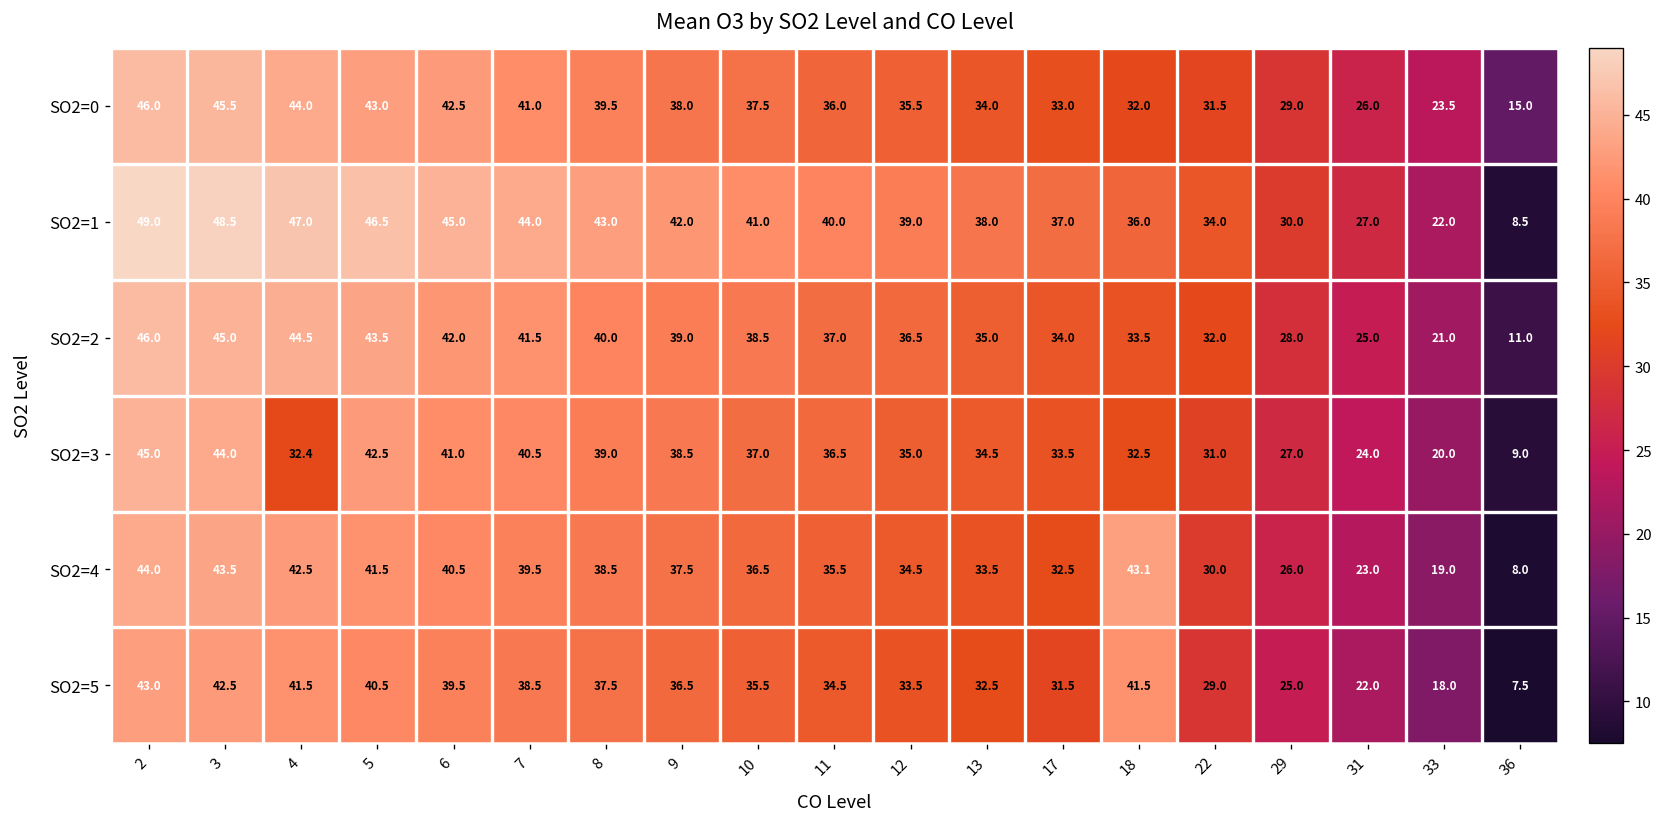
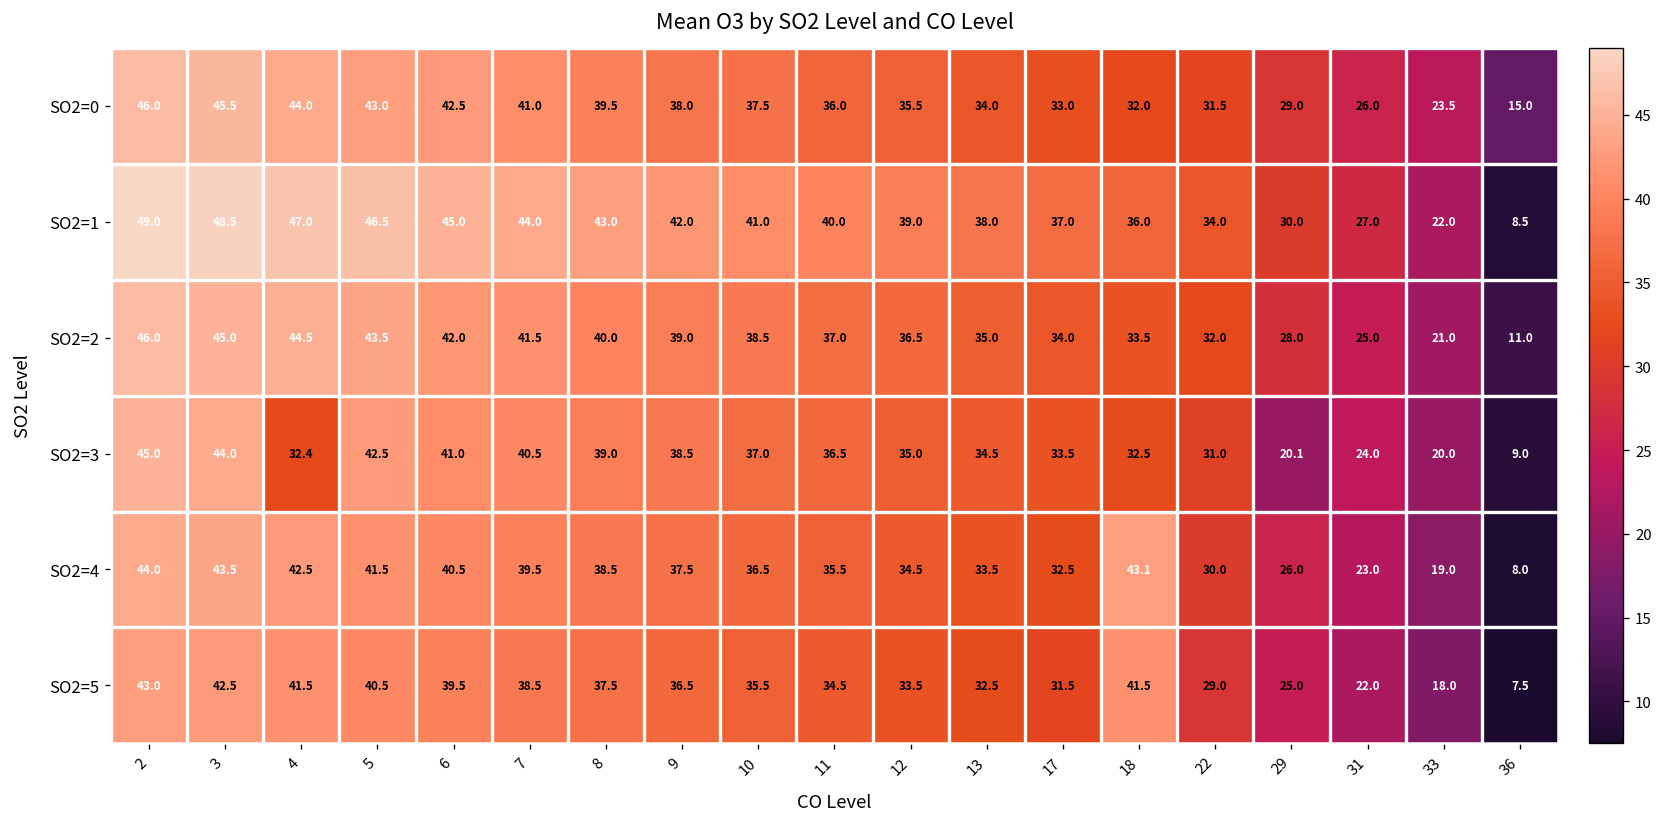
  {
    "SO2=0": {
      "2": 46.0,
      "3": 45.5,
      "4": 44.0,
      "5": 43.0,
      "6": 42.5,
      "7": 41.0,
      "8": 39.5,
      "9": 38.0,
      "10": 37.5,
      "11": 36.0,
      "12": 35.5,
      "13": 34.0,
      "17": 33.0,
      "18": 32.0,
      "22": 31.5,
      "29": 29.0,
      "31": 26.0,
      "33": 23.5,
      "36": 15.0
    },
    "SO2=1": {
      "2": 49.0,
      "3": 48.5,
      "4": 47.0,
      "5": 46.5,
      "6": 45.0,
      "7": 44.0,
      "8": 43.0,
      "9": 42.0,
      "10": 41.0,
      "11": 40.0,
      "12": 39.0,
      "13": 38.0,
      "17": 37.0,
      "18": 36.0,
      "22": 34.0,
      "29": 30.0,
      "31": 27.0,
      "33": 22.0,
      "36": 8.5
    },
    "SO2=2": {
      "2": 46.0,
      "3": 45.0,
      "4": 44.5,
      "5": 43.5,
      "6": 42.0,
      "7": 41.5,
      "8": 40.0,
      "9": 39.0,
      "10": 38.5,
      "11": 37.0,
      "12": 36.5,
      "13": 35.0,
      "17": 34.0,
      "18": 33.5,
      "22": 32.0,
      "29": 28.0,
      "31": 25.0,
      "33": 21.0,
      "36": 11.0
    },
    "SO2=3": {
      "2": 45.0,
      "3": 44.0,
      "4": 32.4,
      "5": 42.5,
      "6": 41.0,
      "7": 40.5,
      "8": 39.0,
      "9": 38.5,
      "10": 37.0,
      "11": 36.5,
      "12": 35.0,
      "13": 34.5,
      "17": 33.5,
      "18": 32.5,
      "22": 31.0,
-     "29": 27.0,
+     "29": 20.1,
      "31": 24.0,
      "33": 20.0,
      "36": 9.0
    },
    "SO2=4": {
      "2": 44.0,
      "3": 43.5,
      "4": 42.5,
      "5": 41.5,
      "6": 40.5,
      "7": 39.5,
      "8": 38.5,
      "9": 37.5,
      "10": 36.5,
      "11": 35.5,
      "12": 34.5,
      "13": 33.5,
      "17": 32.5,
      "18": 43.1,
      "22": 30.0,
      "29": 26.0,
      "31": 23.0,
      "33": 19.0,
      "36": 8.0
    },
    "SO2=5": {
      "2": 43.0,
      "3": 42.5,
      "4": 41.5,
      "5": 40.5,
      "6": 39.5,
      "7": 38.5,
      "8": 37.5,
      "9": 36.5,
      "10": 35.5,
      "11": 34.5,
      "12": 33.5,
      "13": 32.5,
      "17": 31.5,
      "18": 41.5,
      "22": 29.0,
      "29": 25.0,
      "31": 22.0,
      "33": 18.0,
      "36": 7.5
    }
  }
